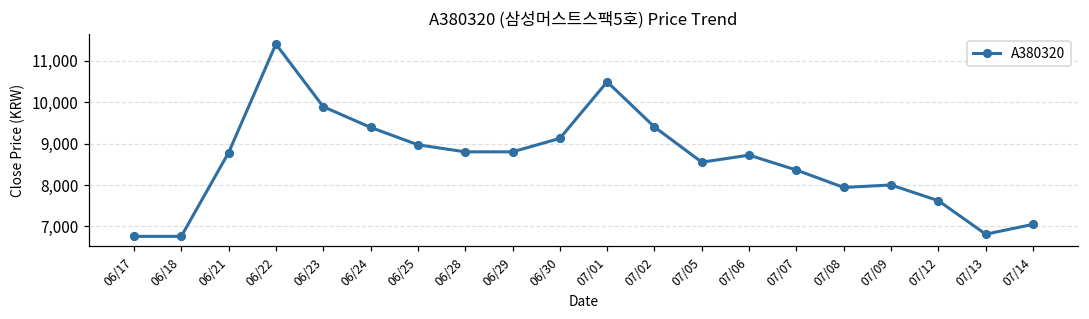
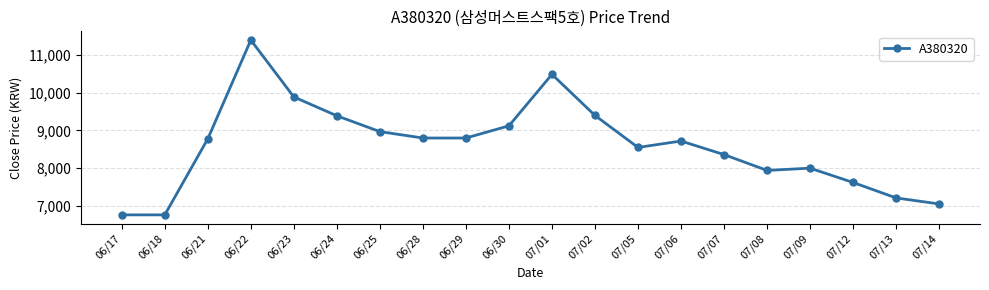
  {
    "06/17": "6,800",
    "06/18": "6,800",
    "06/21": "8,800",
    "06/22": "11,400",
    "06/23": "9,900",
    "06/24": "9,400",
    "06/25": "9,000",
    "06/28": "8,800",
    "06/29": "8,800",
    "06/30": "9,100",
    "07/01": "10,500",
    "07/02": "9,400",
    "07/05": "8,600",
    "07/06": "8,700",
    "07/07": "8,400",
    "07/08": "7,900",
    "07/09": "8,000",
    "07/12": "7,600",
-   "07/13": "6,800",
+   "07/13": "7,200",
    "07/14": "7,100"
  }
